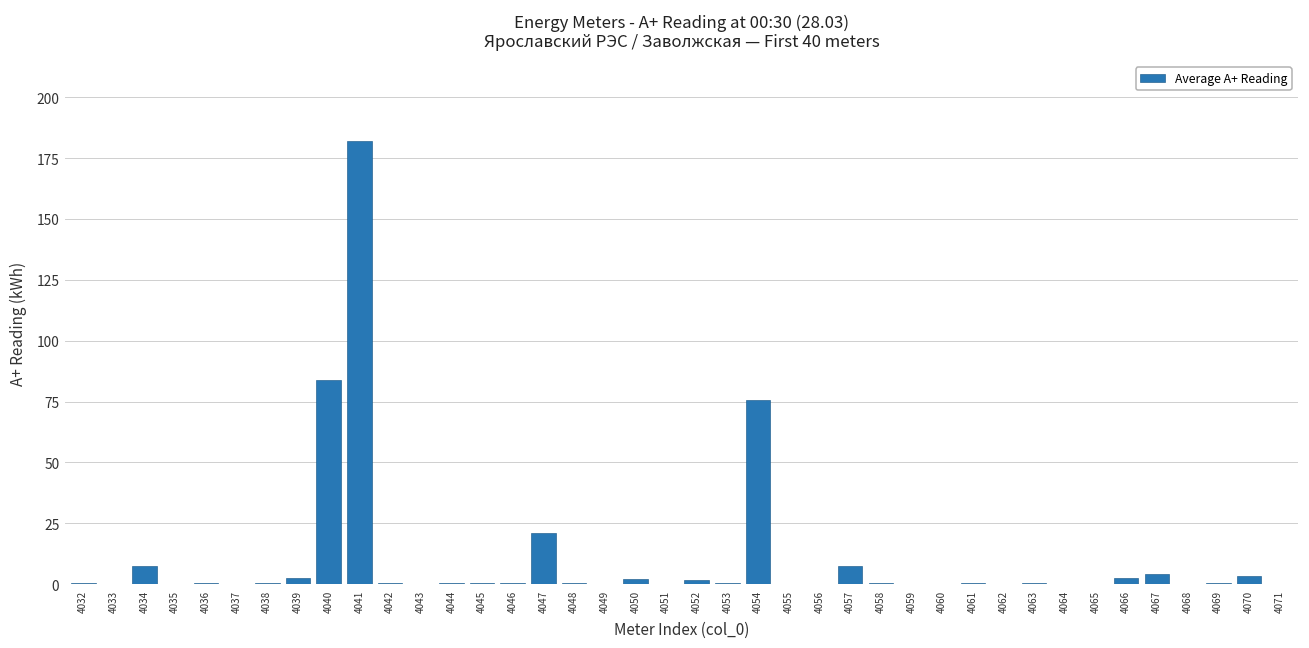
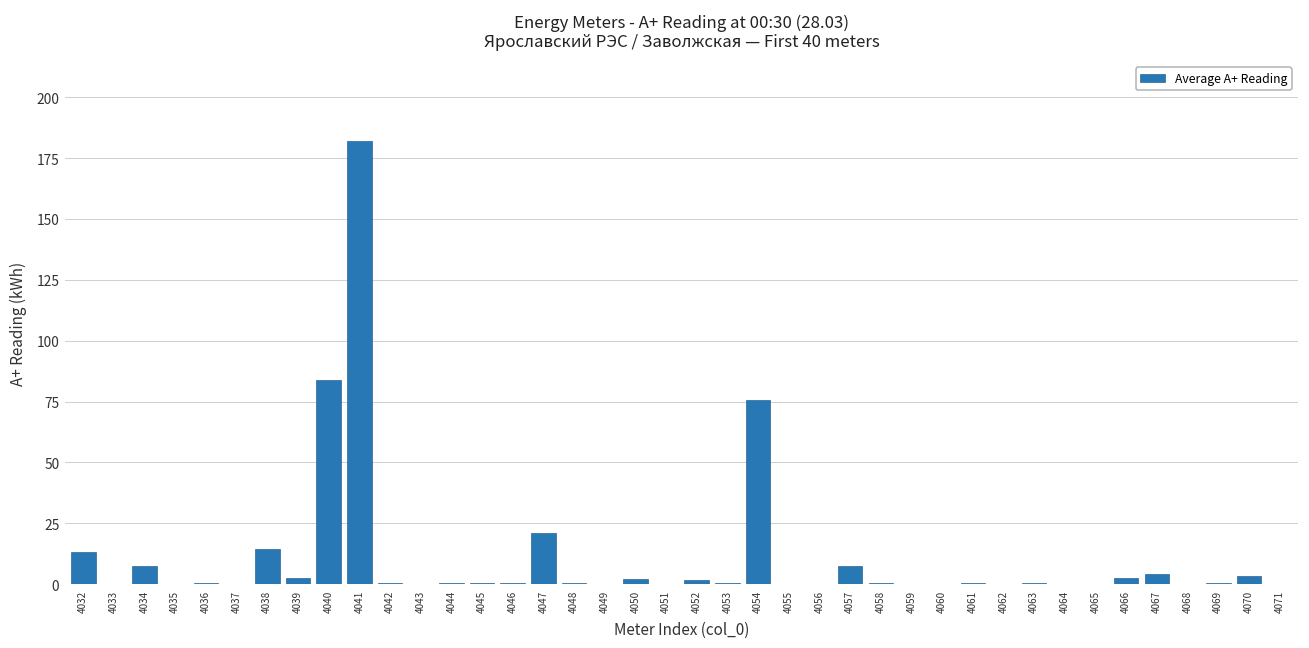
  {
-   "4032": 0,
+   "4032": 13,
    "4034": 8,
    "4035": 0,
    "4037": 0,
-   "4038": 0,
+   "4038": 15,
    "4039": 2,
    "4040": 84,
    "4041": 182,
    "4047": 21,
    "4049": 0,
    "4050": 2,
    "4052": 2,
    "4054": 76,
    "4055": 0,
    "4057": 7,
    "4062": 0,
    "4064": 0,
    "4065": 0,
    "4066": 3,
    "4067": 4,
    "4070": 3,
    "4071": 0
  }
